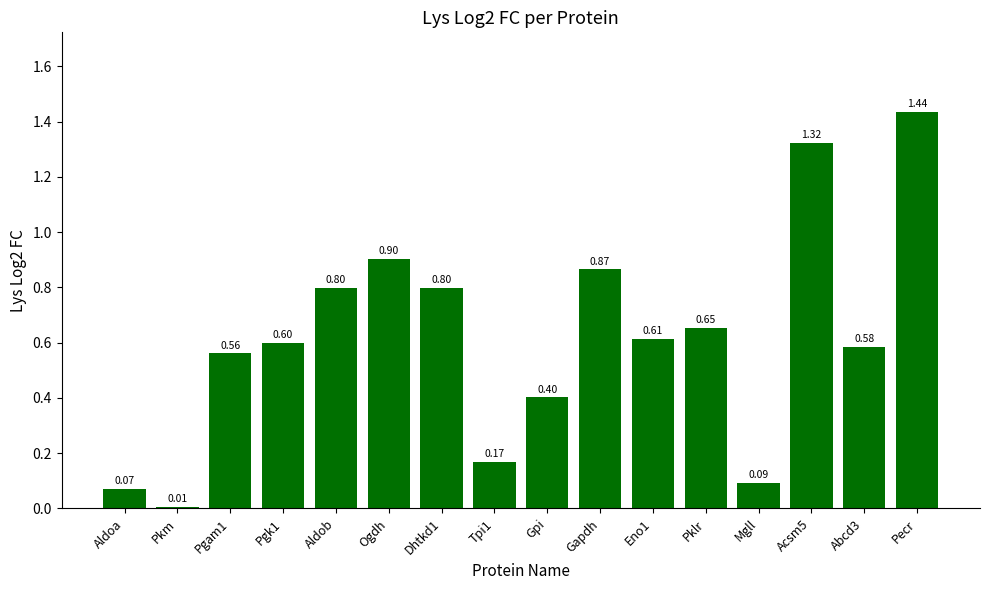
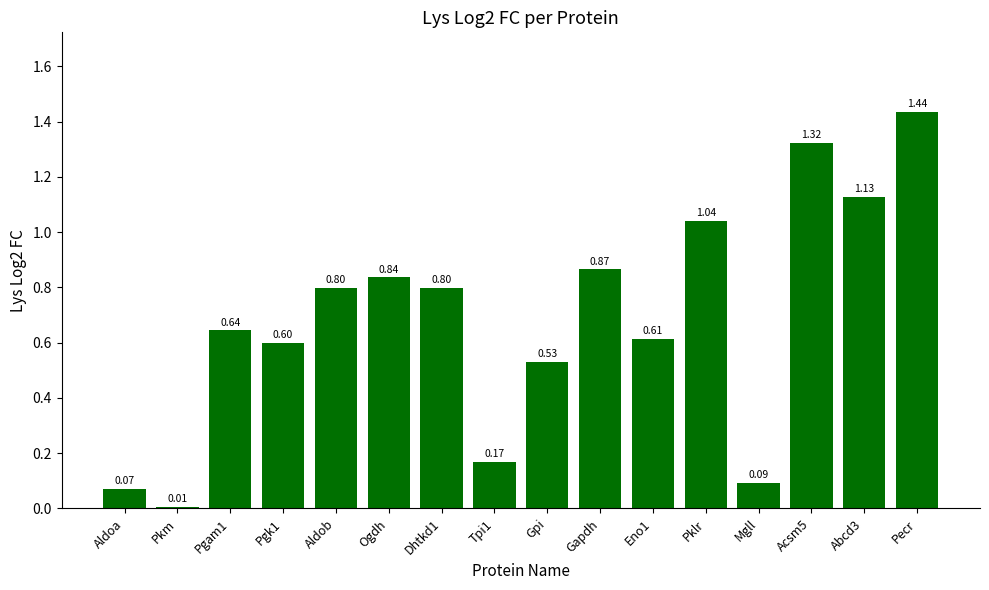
  {
    "Aldoa": 0.07,
    "Pkm": 0.01,
-   "Pgam1": 0.56,
+   "Pgam1": 0.64,
    "Pgk1": 0.60,
    "Aldob": 0.80,
-   "Ogdh": 0.90,
+   "Ogdh": 0.84,
    "Dhtkd1": 0.80,
    "Tpi1": 0.17,
-   "Gpi": 0.40,
+   "Gpi": 0.53,
    "Gapdh": 0.87,
    "Eno1": 0.61,
-   "Pklr": 0.65,
+   "Pklr": 1.04,
    "Mgll": 0.09,
    "Acsm5": 1.32,
-   "Abcd3": 0.58,
+   "Abcd3": 1.13,
    "Pecr": 1.44
  }
